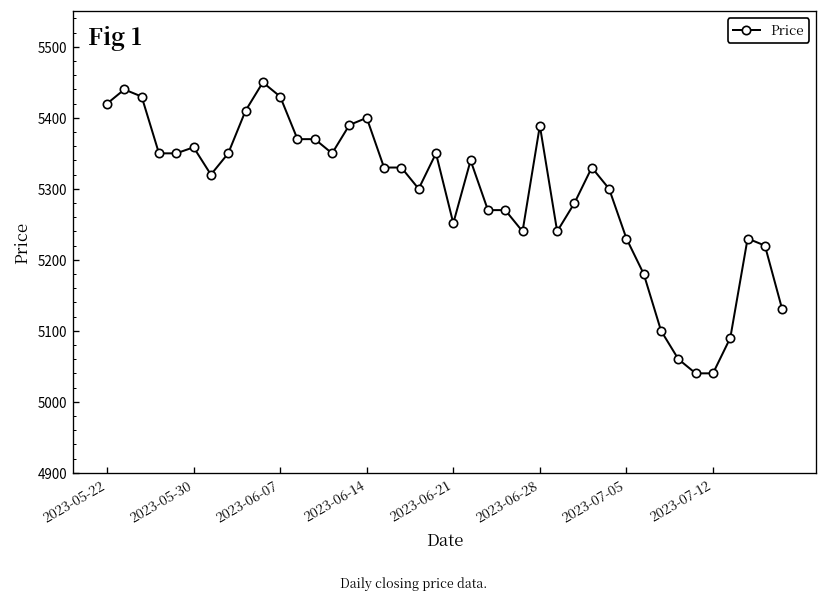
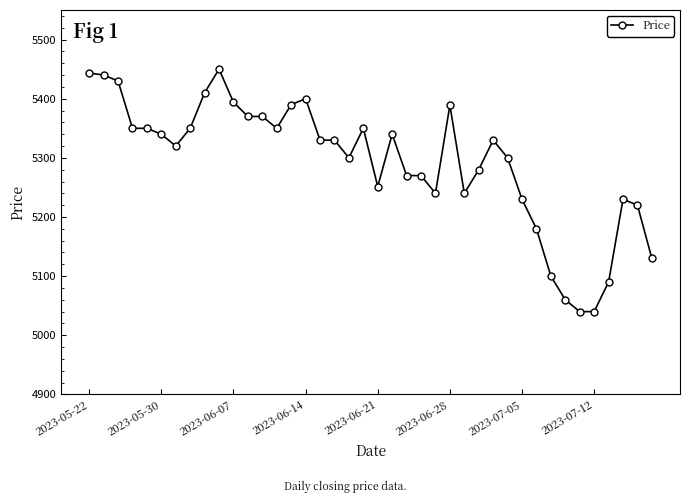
  {
-   "2023-05-22": 5420,
-   "2023-05-30": 5360,
-   "2023-06-07": 5430,
+   "2023-05-22": 5440,
+   "2023-05-30": 5340,
+   "2023-06-07": 5390,
    "2023-06-14": 5400,
    "2023-06-21": 5250,
    "2023-06-28": 5390,
    "2023-07-05": 5230,
    "2023-07-12": 5040
  }
